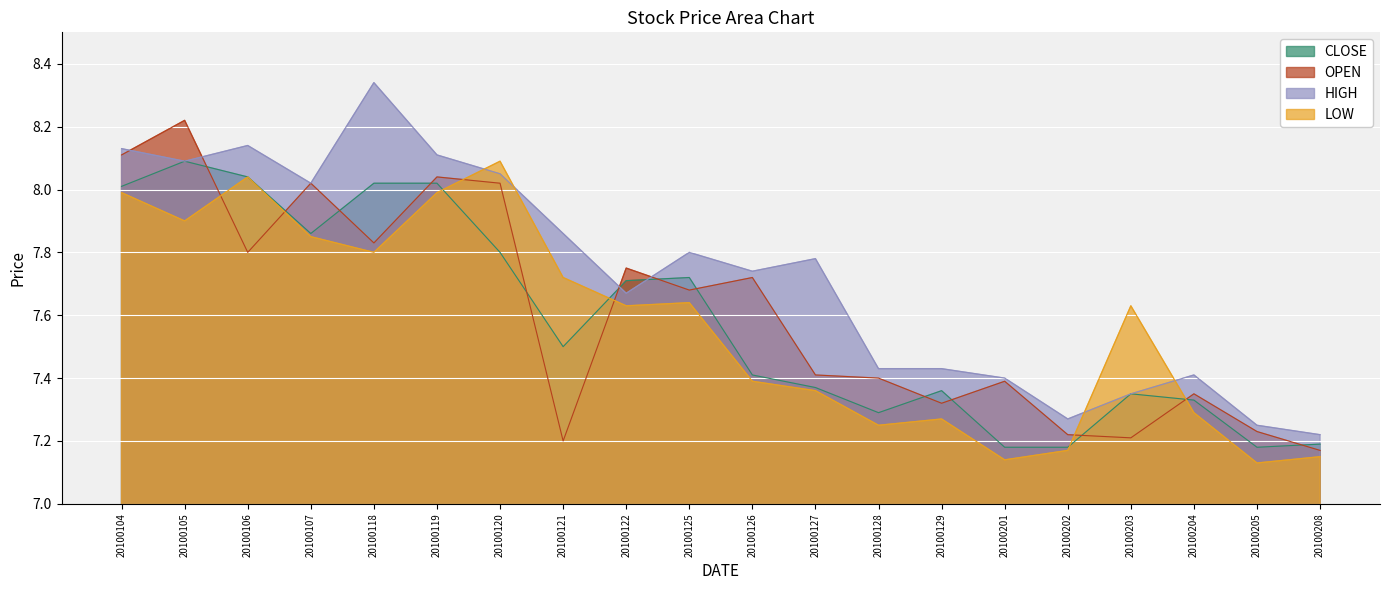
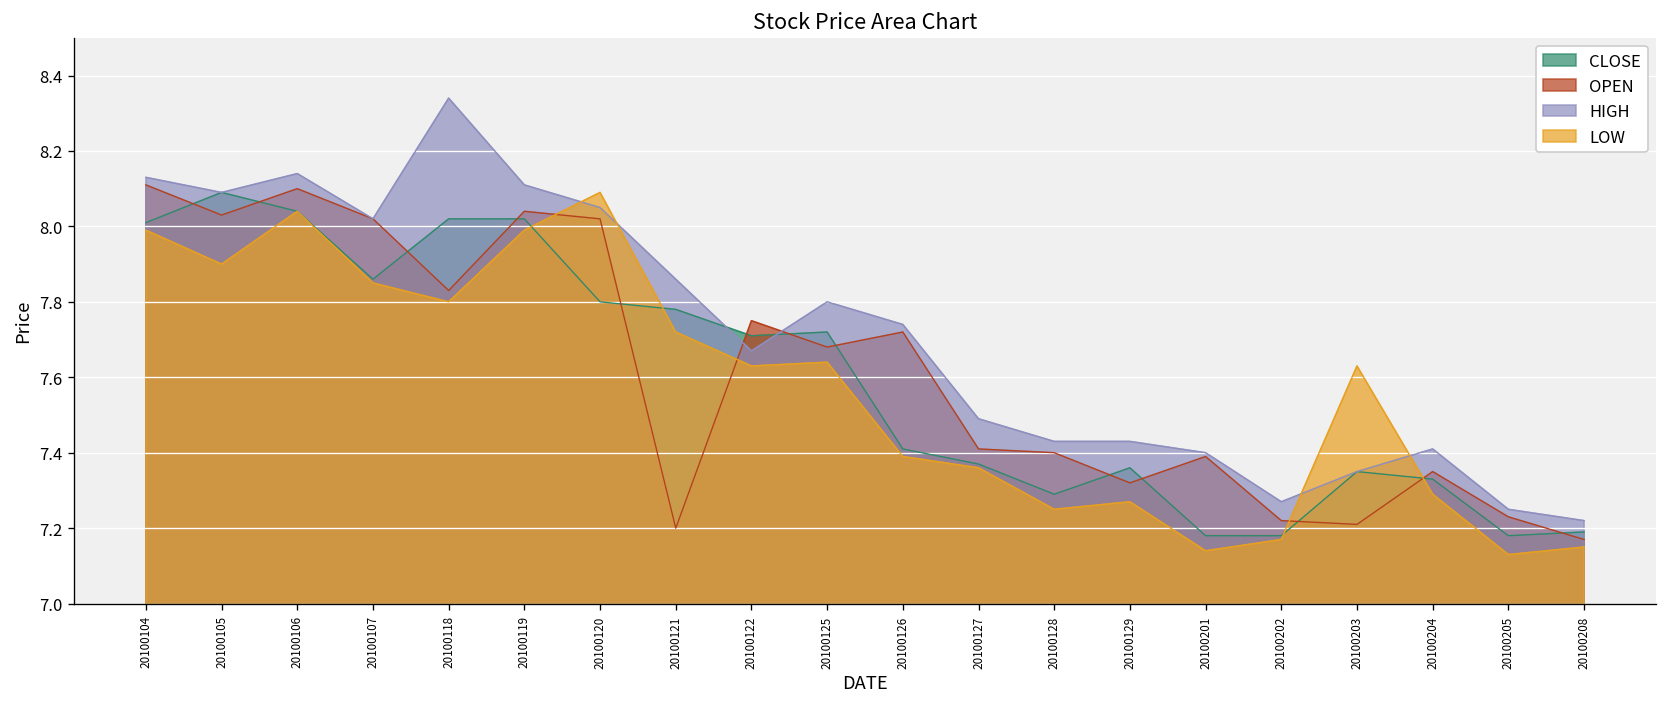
  {
    "CLOSE": {
      "20100104": 8.01,
      "20100107": 7.86,
      "20100118": 8.02,
      "20100119": 8.02,
      "20100120": 7.80,
-     "20100121": 7.50,
+     "20100121": 7.78,
      "20100122": 7.71,
      "20100125": 7.72,
      "20100126": 7.41,
      "20100127": 7.37,
      "20100128": 7.29,
      "20100129": 7.36,
      "20100201": 7.18,
      "20100202": 7.18,
      "20100204": 7.33,
      "20100205": 7.18,
      "20100208": 7.19
    },
    "OPEN": {
      "20100104": 8.11,
-     "20100105": 8.22,
-     "20100106": 7.8,
+     "20100105": 8.03,
+     "20100106": 8.1,
      "20100118": 7.83,
      "20100119": 8.04,
      "20100120": 8.02,
      "20100121": 7.20,
      "20100122": 7.75,
      "20100125": 7.68,
      "20100126": 7.72,
      "20100127": 7.41,
      "20100128": 7.40,
      "20100129": 7.32,
      "20100201": 7.39,
      "20100202": 7.22,
      "20100203": 7.21,
      "20100204": 7.35,
      "20100205": 7.23,
      "20100208": 7.17
    },
    "HIGH": {
      "20100104": 8.13,
      "20100106": 8.14,
      "20100118": 8.34,
      "20100119": 8.11,
      "20100120": 8.05,
      "20100121": 7.86,
      "20100122": 7.67,
      "20100125": 7.80,
      "20100126": 7.74,
-     "20100127": 7.78,
+     "20100127": 7.49,
      "20100128": 7.43,
      "20100129": 7.43,
      "20100201": 7.40,
      "20100202": 7.27,
      "20100204": 7.41,
      "20100205": 7.25,
      "20100208": 7.22
    },
    "LOW": {
      "20100104": 7.99,
      "20100105": 7.90,
      "20100107": 7.85,
      "20100118": 7.80,
      "20100119": 7.99,
      "20100120": 8.09,
      "20100121": 7.72,
      "20100122": 7.63,
      "20100125": 7.64,
      "20100126": 7.39,
      "20100127": 7.36,
      "20100128": 7.25,
      "20100129": 7.27,
      "20100201": 7.14,
      "20100202": 7.17,
      "20100203": 7.63,
      "20100204": 7.29,
      "20100205": 7.13,
      "20100208": 7.15
    }
  }
